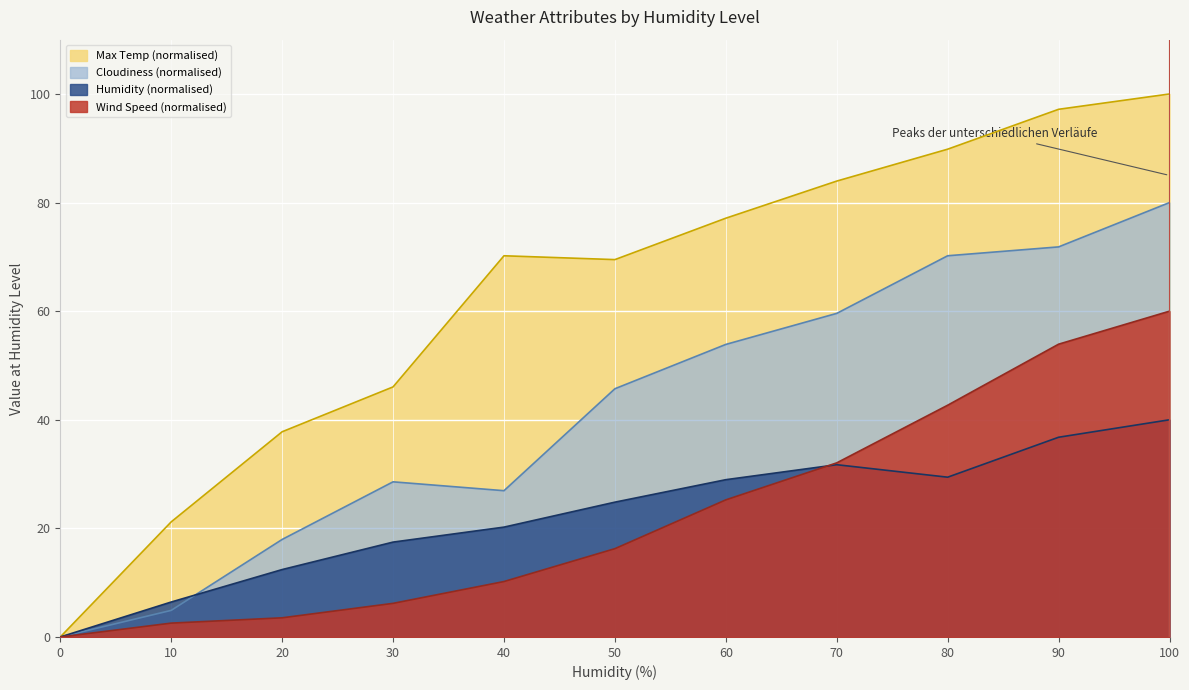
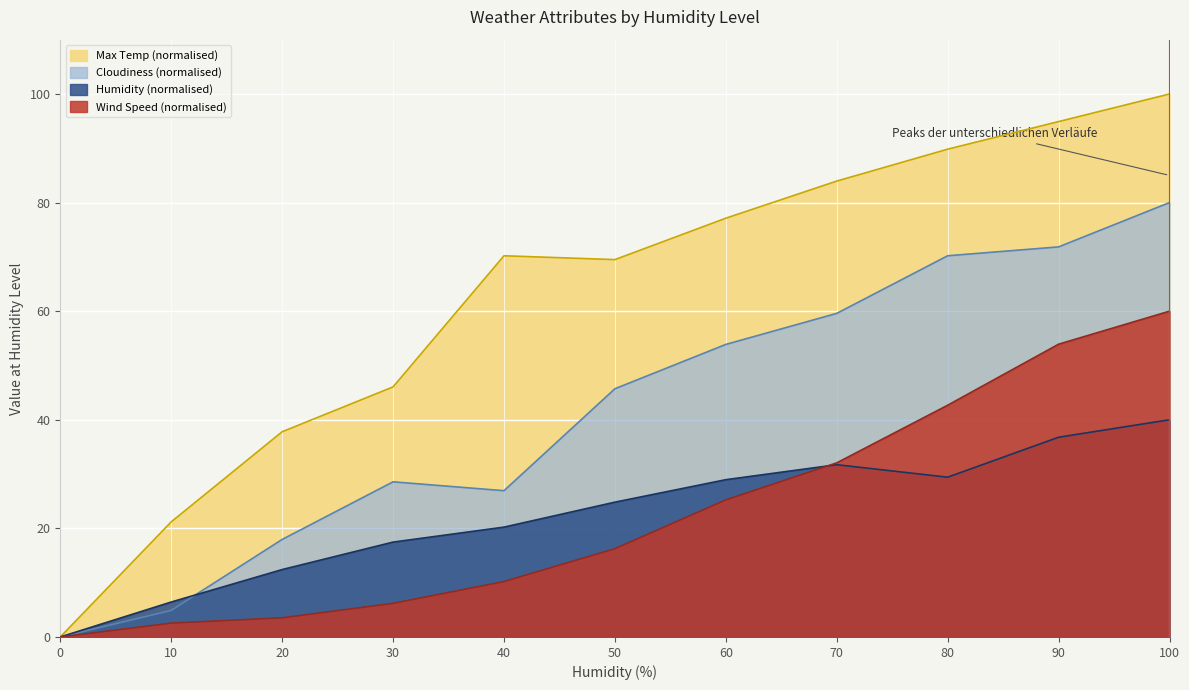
  {
    "Max Temp (normalised)": {
      "10": 21,
      "20": 38,
      "30": 46,
      "40": 70,
      "50": 69,
      "60": 77,
      "70": 84,
      "80": 90,
-     "90": 97,
+     "90": 95,
      "100": 100
    },
    "Cloudiness (normalised)": {
      "10": 5,
      "20": 18,
      "30": 29,
      "40": 27,
      "50": 46,
      "60": 54,
      "70": 60,
      "80": 70,
      "90": 72,
      "100": 80
    },
    "Humidity (normalised)": {
      "10": 6,
      "20": 12,
      "30": 17,
      "40": 20,
      "50": 25,
      "60": 29,
      "80": 29,
      "90": 37,
      "100": 40
    },
    "Wind Speed (normalised)": {
      "10": 3,
      "20": 4,
      "30": 6,
      "40": 10,
      "50": 16,
      "60": 25,
      "80": 43,
      "90": 54,
      "100": 60
    }
  }
